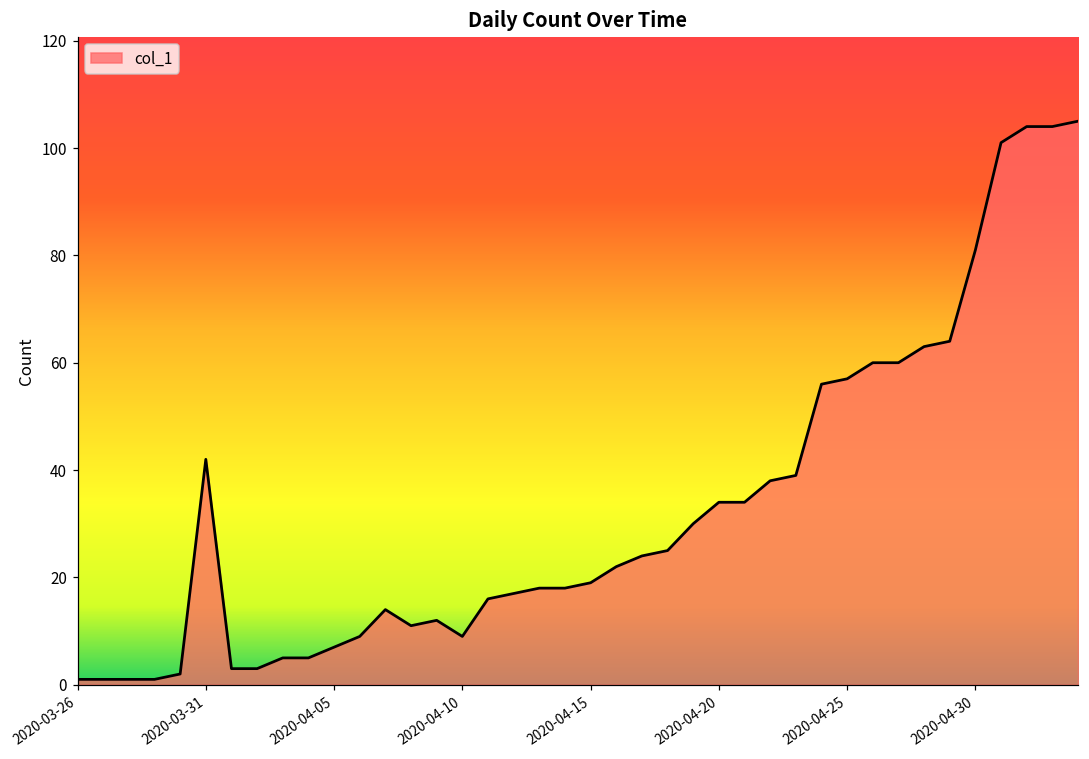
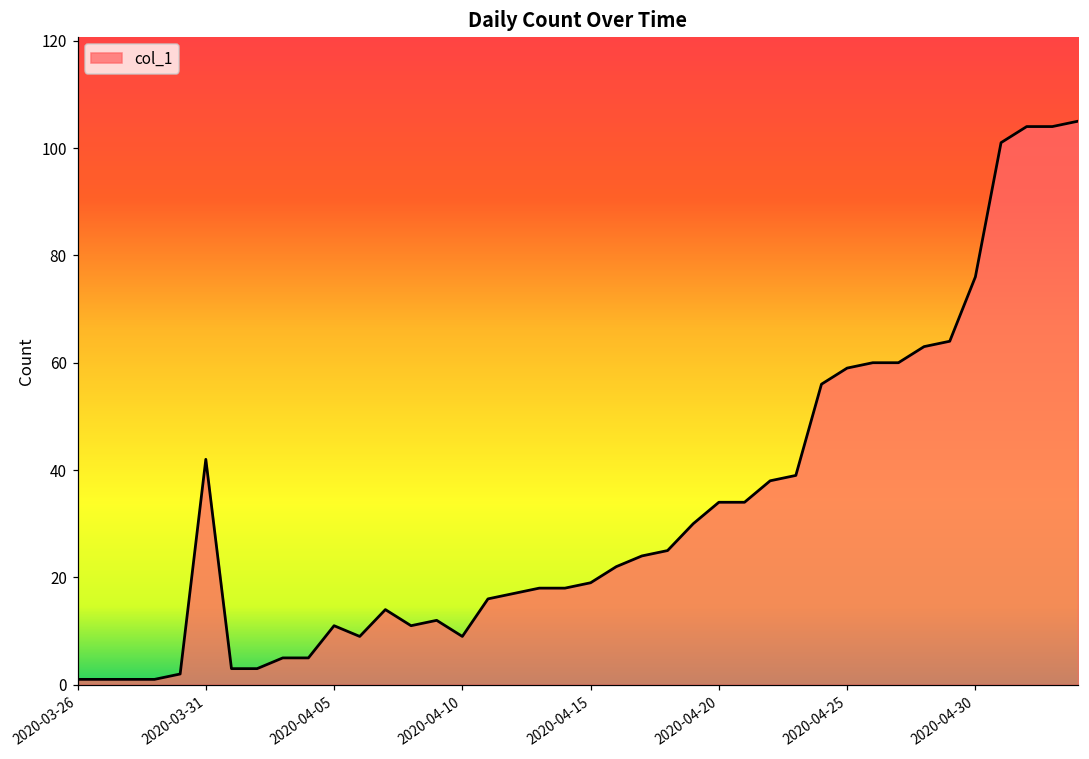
  {
    "2020-03-26": 1,
    "2020-03-31": 42,
-   "2020-04-05": 7,
+   "2020-04-05": 11,
    "2020-04-10": 9,
    "2020-04-15": 19,
    "2020-04-20": 34,
-   "2020-04-25": 57,
-   "2020-04-30": 81
+   "2020-04-25": 59,
+   "2020-04-30": 76
  }
